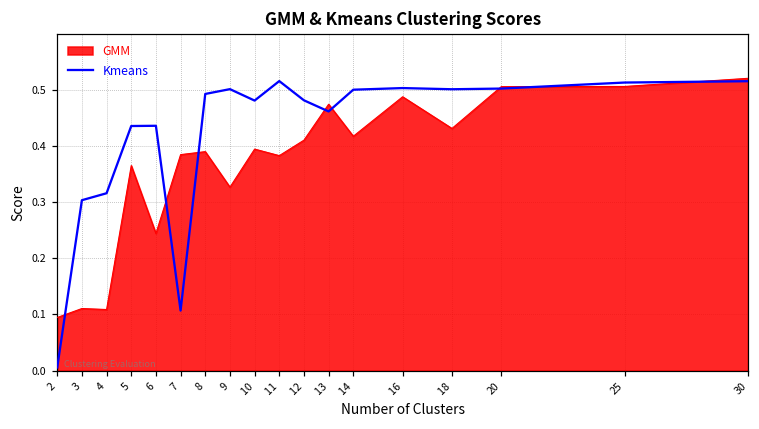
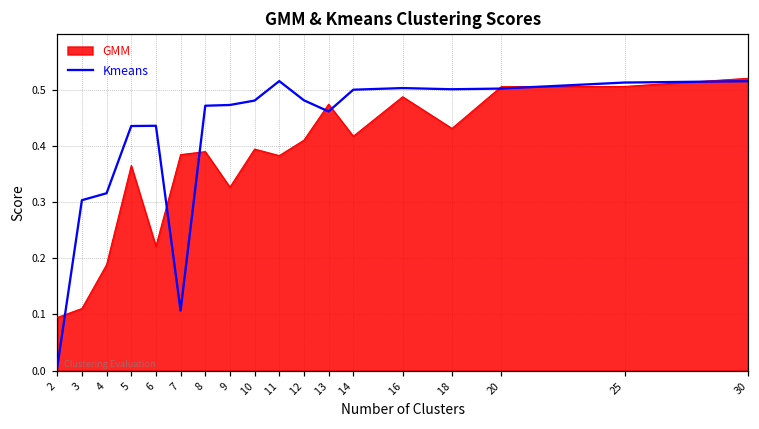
  {
    "GMM": {
      "2": 0.09,
      "3": 0.11,
-     "4": 0.11,
+     "4": 0.19,
      "5": 0.37,
-     "6": 0.24,
+     "6": 0.22,
      "7": 0.38,
      "8": 0.39,
      "9": 0.33,
      "10": 0.39,
      "11": 0.38,
      "12": 0.41,
      "13": 0.47,
      "14": 0.42,
      "16": 0.49,
      "18": 0.43,
      "25": 0.51,
      "30": 0.52
    },
    "Kmeans": {
      "2": 0.01,
      "3": 0.30,
      "4": 0.32,
      "5": 0.44,
      "6": 0.44,
      "7": 0.11,
-     "8": 0.49,
-     "9": 0.50,
+     "8": 0.47,
+     "9": 0.47,
      "10": 0.48,
      "11": 0.52,
      "12": 0.48,
      "13": 0.46,
      "14": 0.50,
      "16": 0.50,
      "18": 0.50,
      "25": 0.51,
      "30": 0.52
    }
  }
